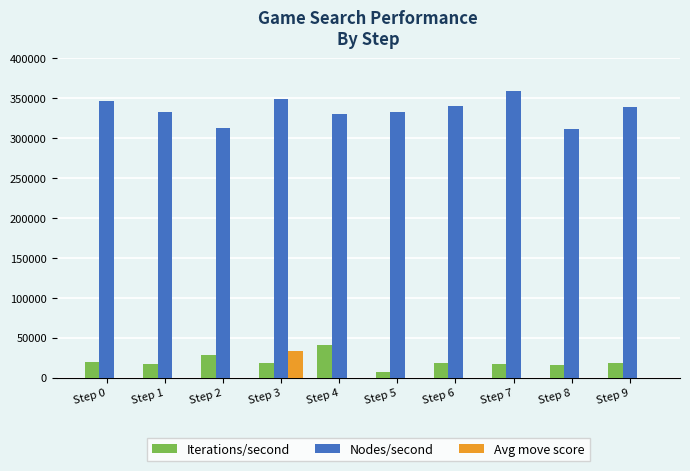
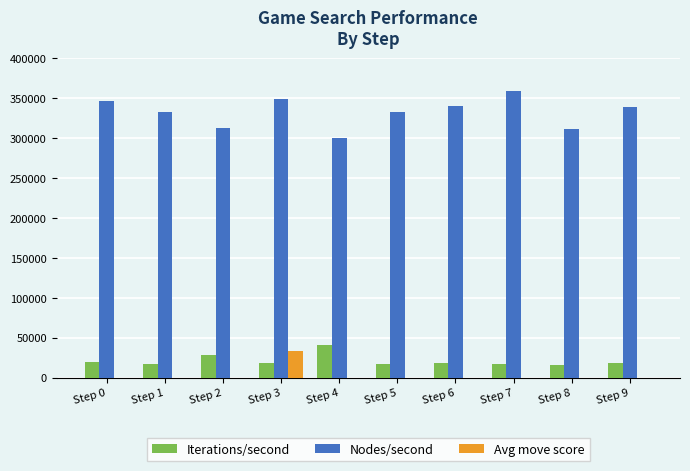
  {
    "Iterations/second": {
      "Step 0": 20000,
      "Step 1": 20000,
      "Step 2": 30000,
      "Step 3": 20000,
      "Step 4": 40000,
-     "Step 5": 10000,
+     "Step 5": 20000,
      "Step 6": 20000,
      "Step 7": 20000,
      "Step 8": 20000,
      "Step 9": 20000
    },
    "Nodes/second": {
      "Step 0": 350000,
      "Step 1": 330000,
      "Step 2": 310000,
      "Step 3": 350000,
-     "Step 4": 330000,
+     "Step 4": 300000,
      "Step 5": 330000,
      "Step 6": 340000,
      "Step 7": 360000,
      "Step 8": 310000,
      "Step 9": 340000
    },
    "Avg move score": {
      "Step 3": 30000
    }
  }
